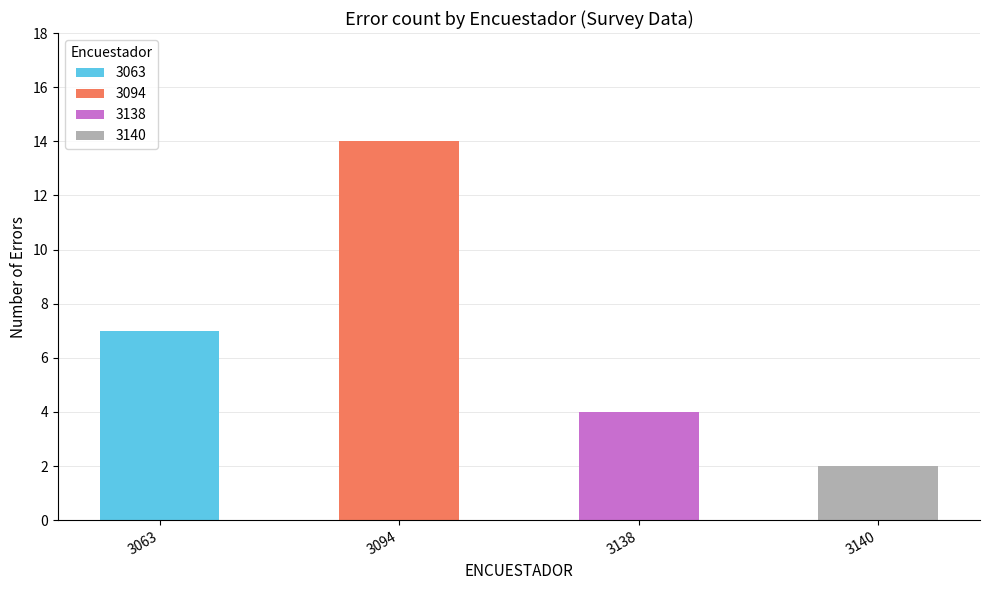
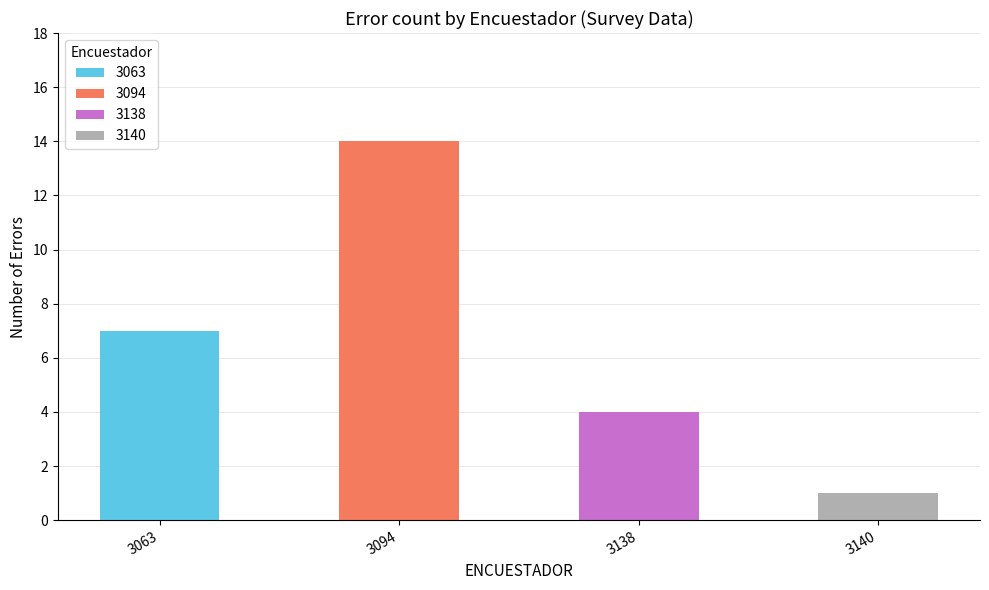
  {
    "3063": 7,
    "3094": 14,
    "3138": 4,
-   "3140": 2
+   "3140": 1
  }
